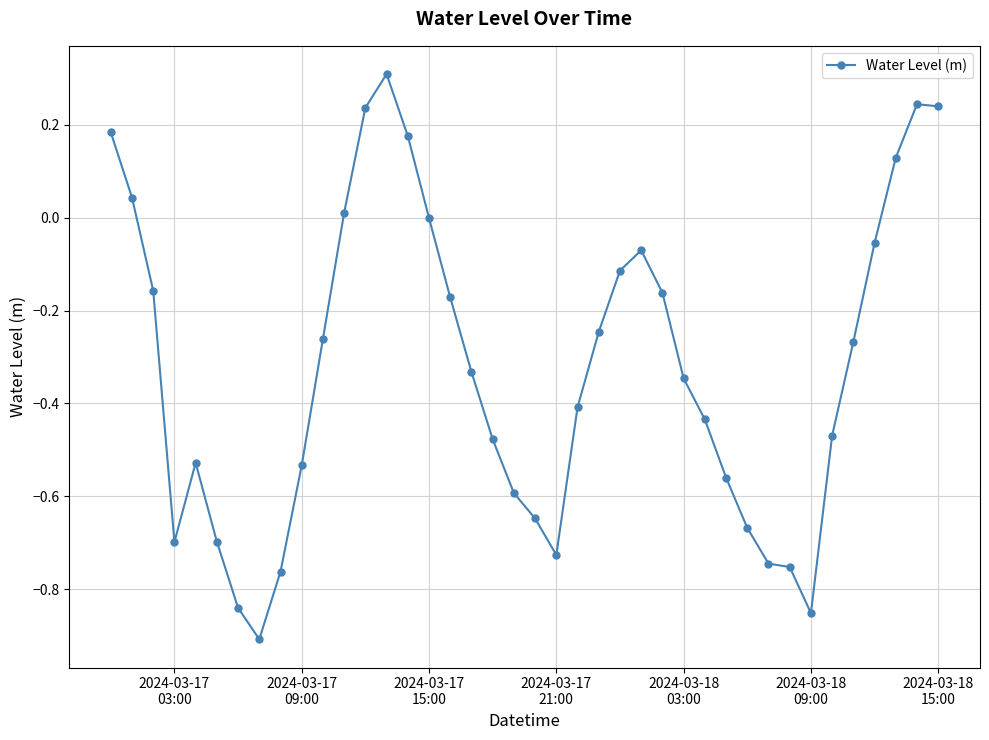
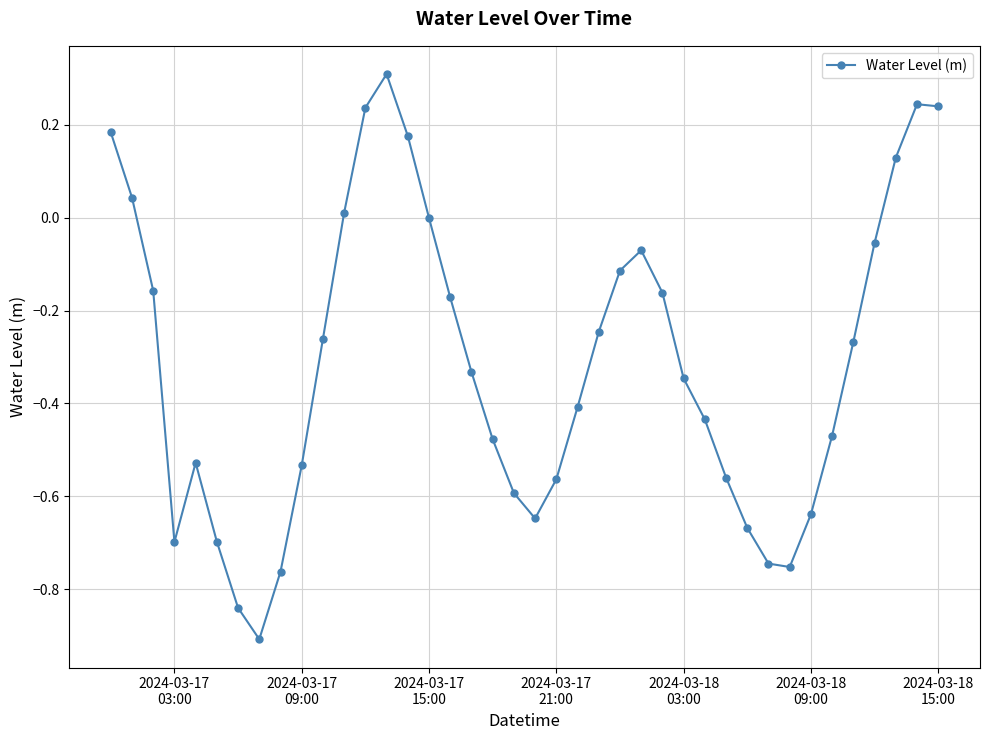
  {
    "2024-03-17 03:00": -0.70,
    "2024-03-17 09:00": -0.53,
    "2024-03-17 15:00": 0.00,
-   "2024-03-17 21:00": -0.73,
+   "2024-03-17 21:00": -0.56,
    "2024-03-18 03:00": -0.35,
-   "2024-03-18 09:00": -0.85,
+   "2024-03-18 09:00": -0.64,
    "2024-03-18 15:00": 0.24
  }
